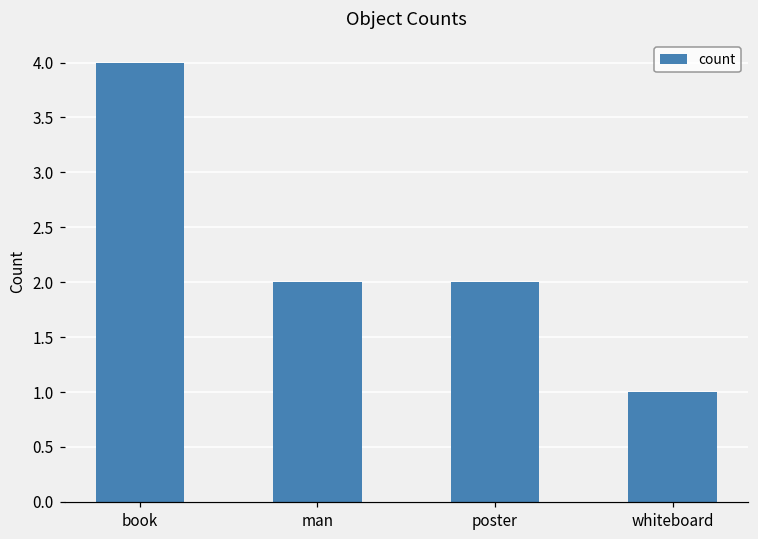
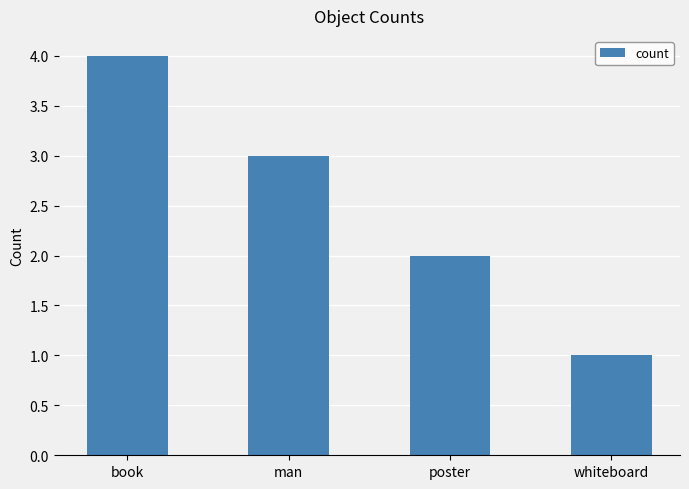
  {
    "book": 4,
-   "man": 2,
+   "man": 3,
    "poster": 2,
    "whiteboard": 1
  }
